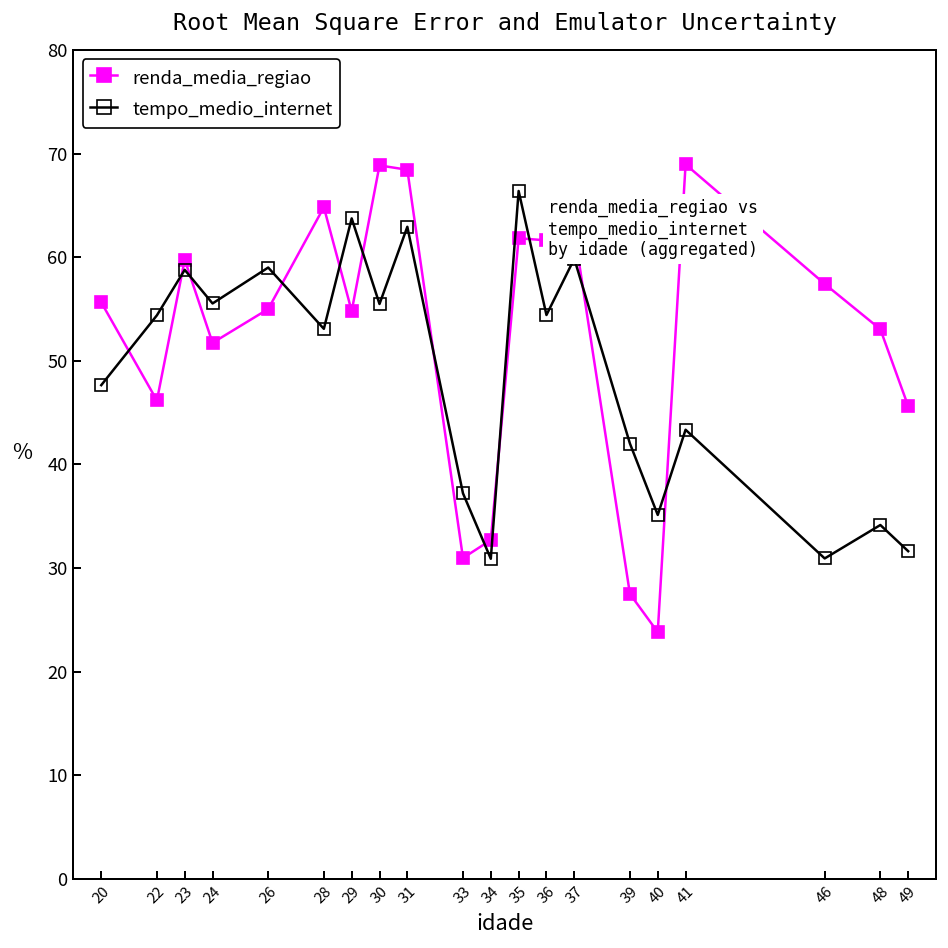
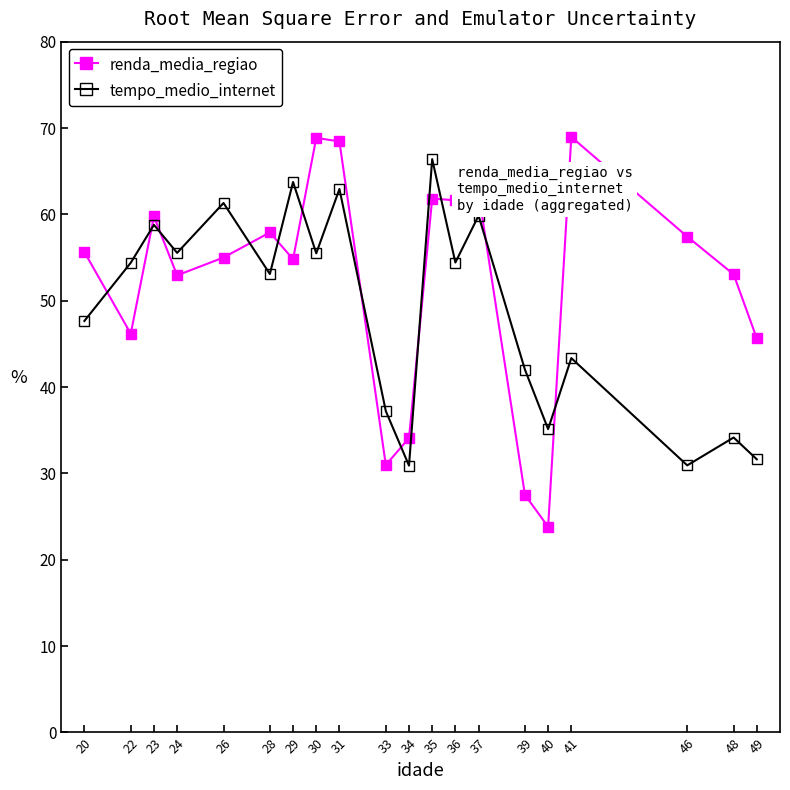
  {
    "renda_media_regiao": {
      "20": 56,
      "22": 46,
      "23": 60,
-     "24": 52,
+     "24": 53,
      "26": 55,
-     "28": 65,
+     "28": 58,
      "29": 55,
      "30": 69,
      "31": 68,
      "33": 31,
-     "34": 33,
+     "34": 34,
      "35": 62,
      "39": 28,
      "40": 24,
      "41": 69,
      "46": 57,
      "48": 53,
      "49": 46
    },
    "tempo_medio_internet": {
      "20": 48,
      "22": 54,
      "23": 59,
      "24": 56,
-     "26": 59,
+     "26": 61,
      "28": 53,
      "29": 64,
      "30": 55,
      "31": 63,
      "33": 37,
      "34": 31,
      "35": 66,
      "36": 54,
      "39": 42,
      "40": 35,
      "41": 43,
      "46": 31,
      "48": 34,
      "49": 32
    }
  }
